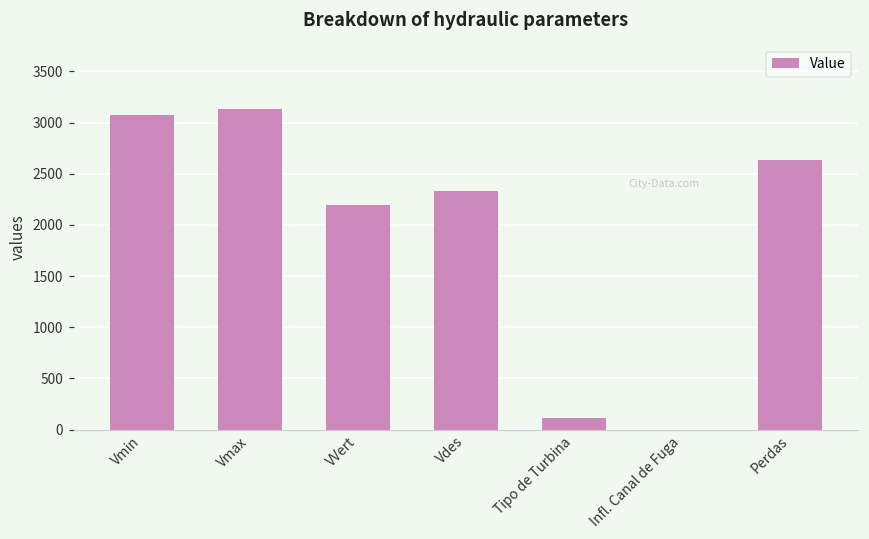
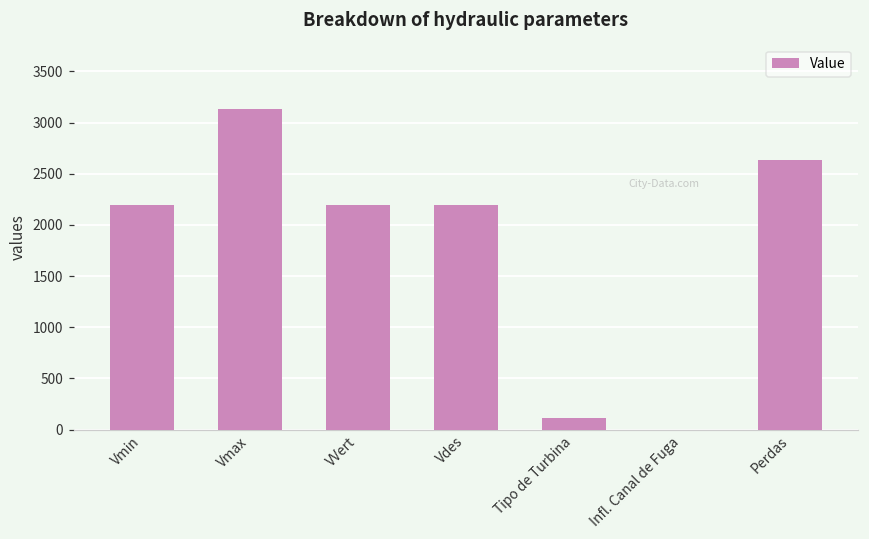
  {
-   "Vmin": 3100,
+   "Vmin": 2200,
    "Vmax": 3100,
    "VVert": 2200,
-   "Vdes": 2300,
+   "Vdes": 2200,
    "Tipo de Turbina": 100,
    "Perdas": 2600
  }
